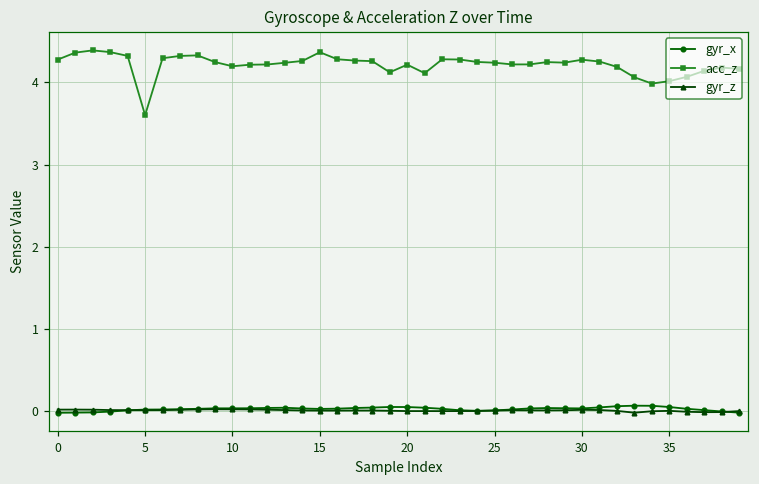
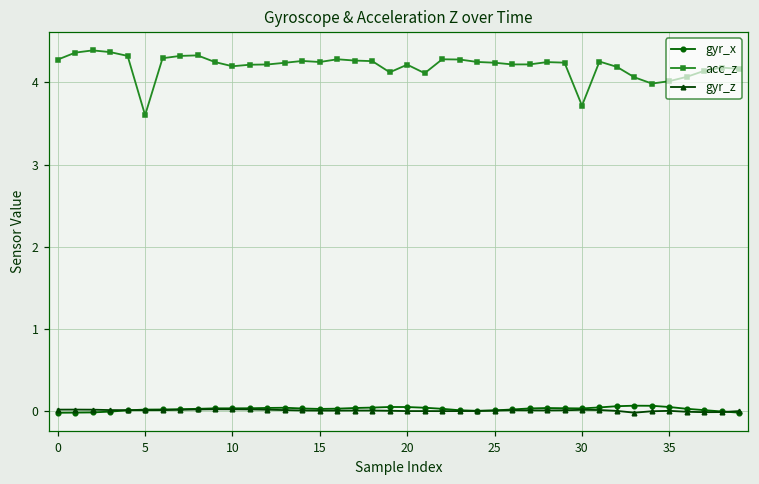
  {
    "acc_z": {
      "0": 4.3,
      "5": 3.6,
      "10": 4.2,
-     "15": 4.4,
+     "15": 4.2,
      "20": 4.2,
      "25": 4.2,
-     "30": 4.3
+     "30": 3.7
    }
  }
